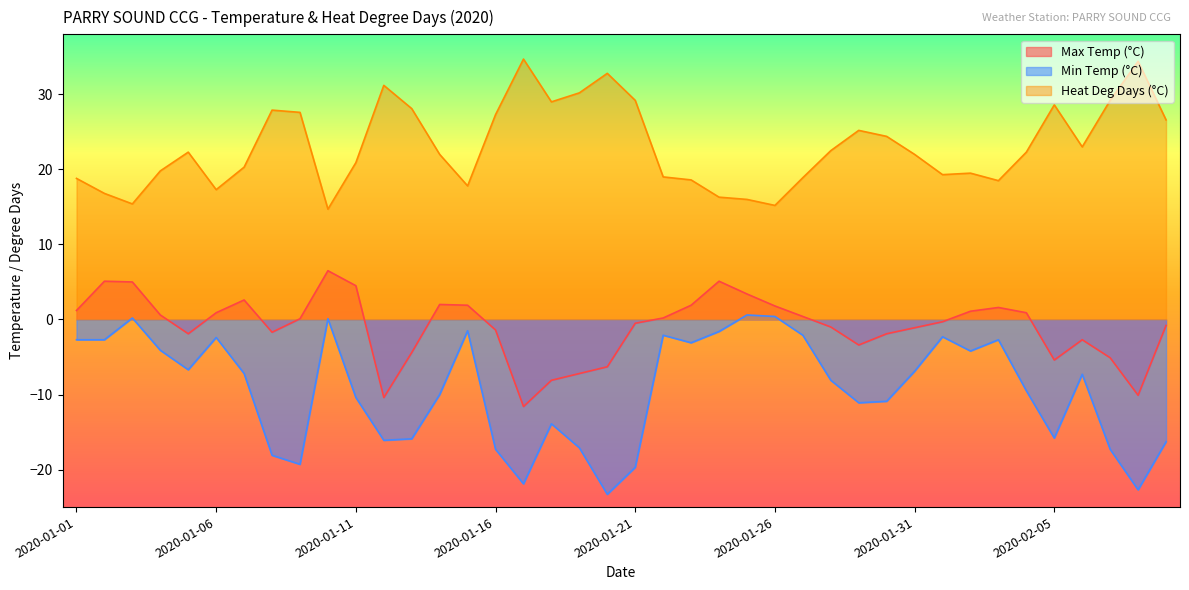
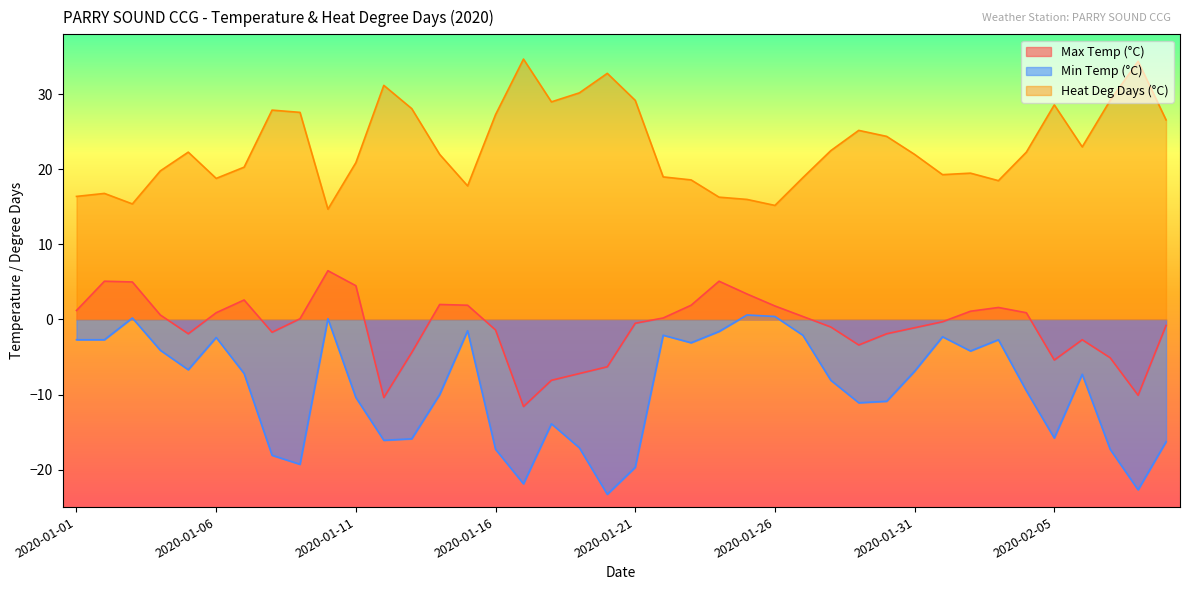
  {
    "Heat Deg Days (°C)": {
-     "2020-01-01": 19,
-     "2020-01-06": 17,
+     "2020-01-01": 16,
+     "2020-01-06": 19,
      "2020-01-11": 21,
      "2020-01-16": 27,
      "2020-01-21": 29,
      "2020-01-26": 15,
      "2020-01-31": 22,
      "2020-02-05": 29
    }
  }
